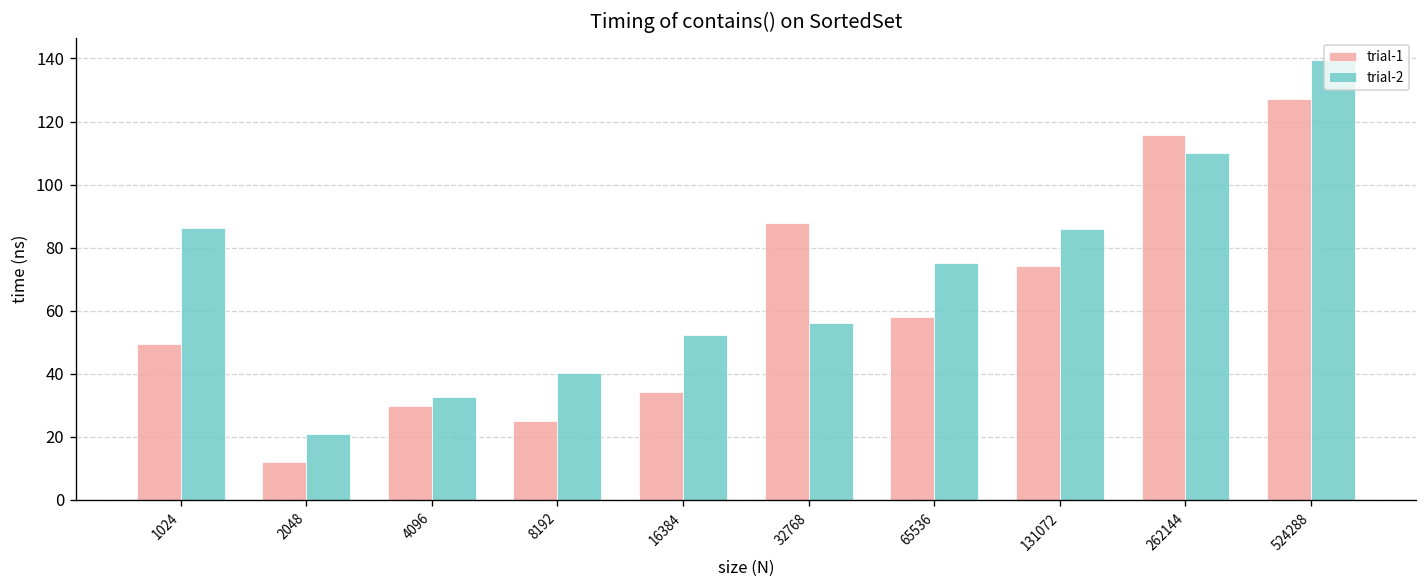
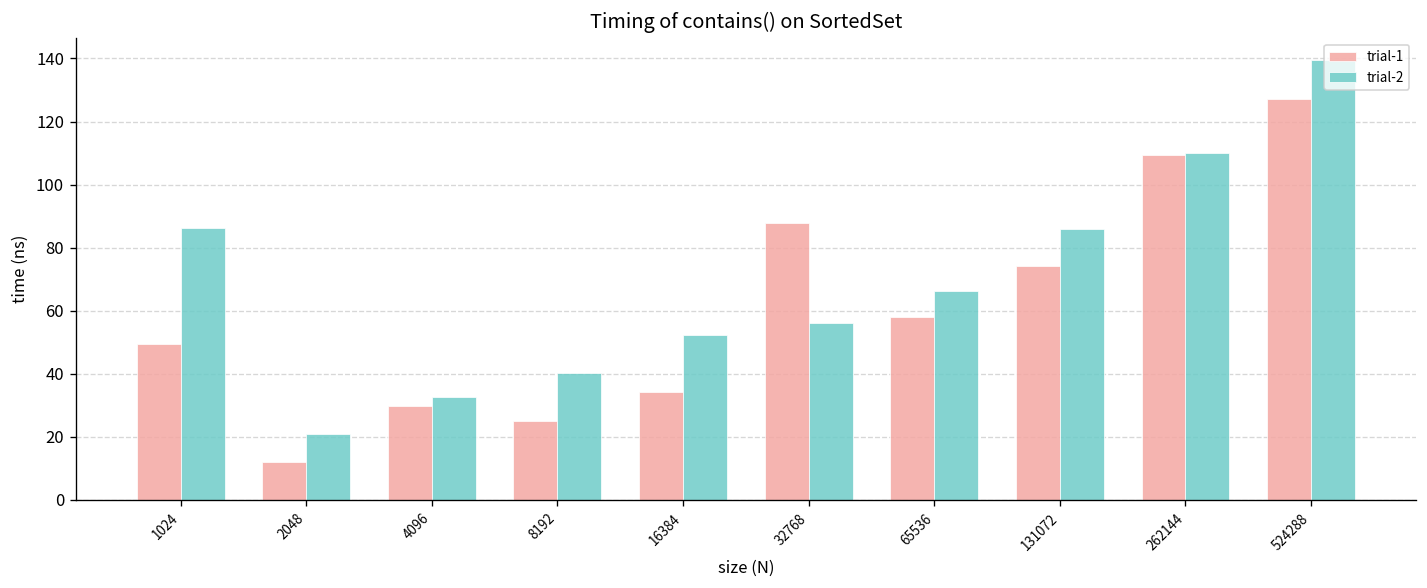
  {
    "trial-1": {
      "1024": 50,
      "2048": 12,
      "4096": 30,
      "8192": 25,
      "16384": 34,
      "32768": 88,
      "65536": 58,
      "131072": 74,
-     "262144": 116,
+     "262144": 109,
      "524288": 127
    },
    "trial-2": {
      "1024": 86,
      "2048": 21,
      "4096": 33,
      "8192": 40,
      "16384": 52,
      "32768": 56,
-     "65536": 75,
+     "65536": 66,
      "131072": 86,
      "262144": 110
    }
  }
